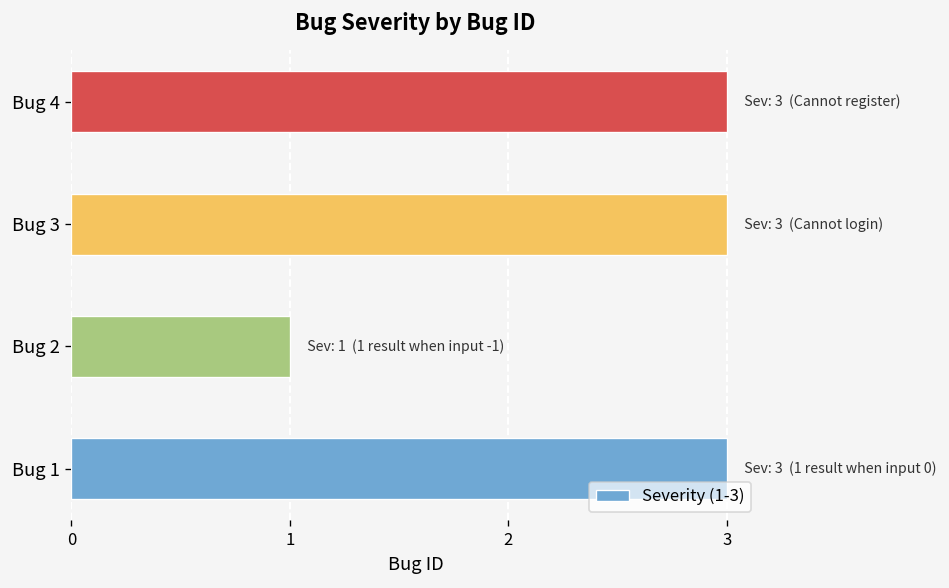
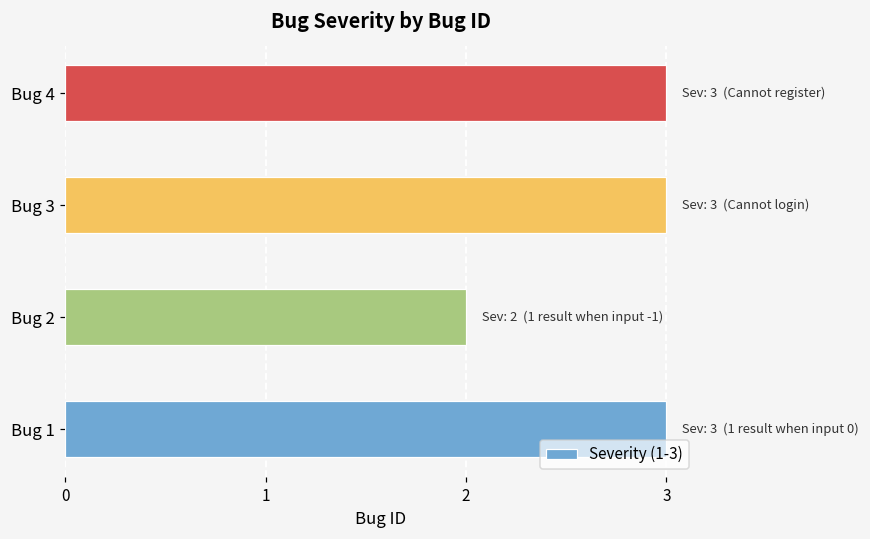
  {
    "Bug 4": 3,
    "Bug 3": 3,
-   "Bug 2": 1,
+   "Bug 2": 2,
    "Bug 1": 3
  }
